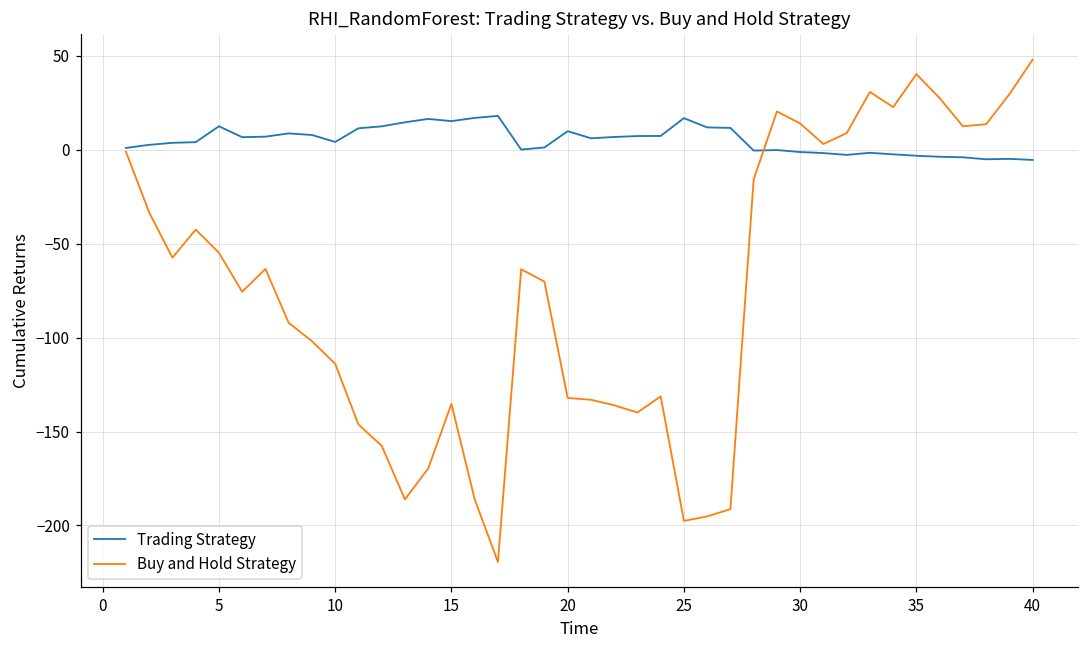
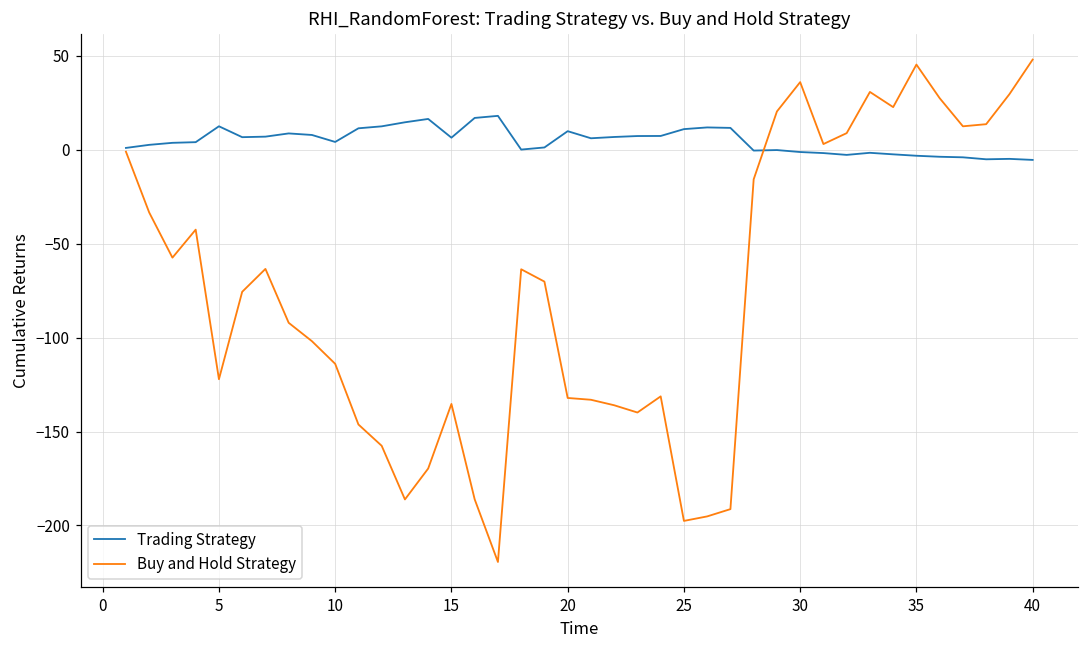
  {
    "Trading Strategy": {
      "5": 13,
      "10": 4,
-     "15": 15,
+     "15": 6,
      "20": 10,
-     "25": 17,
+     "25": 11,
      "30": -1,
      "35": -3,
      "40": -5
    },
    "Buy and Hold Strategy": {
-     "5": -55,
+     "5": -122,
      "10": -114,
      "15": -135,
      "20": -132,
      "25": -198,
-     "30": 14,
-     "35": 40,
+     "30": 36,
+     "35": 45,
      "40": 48
    }
  }
